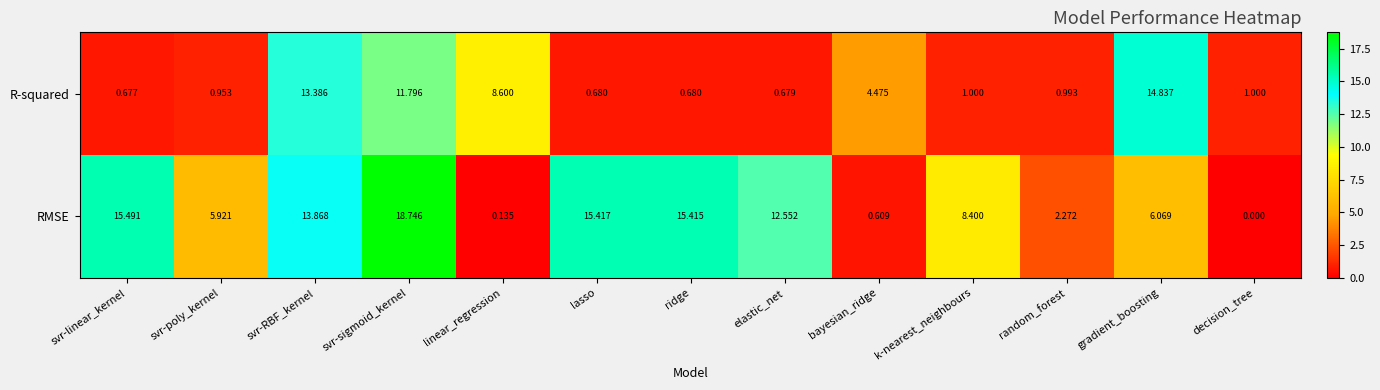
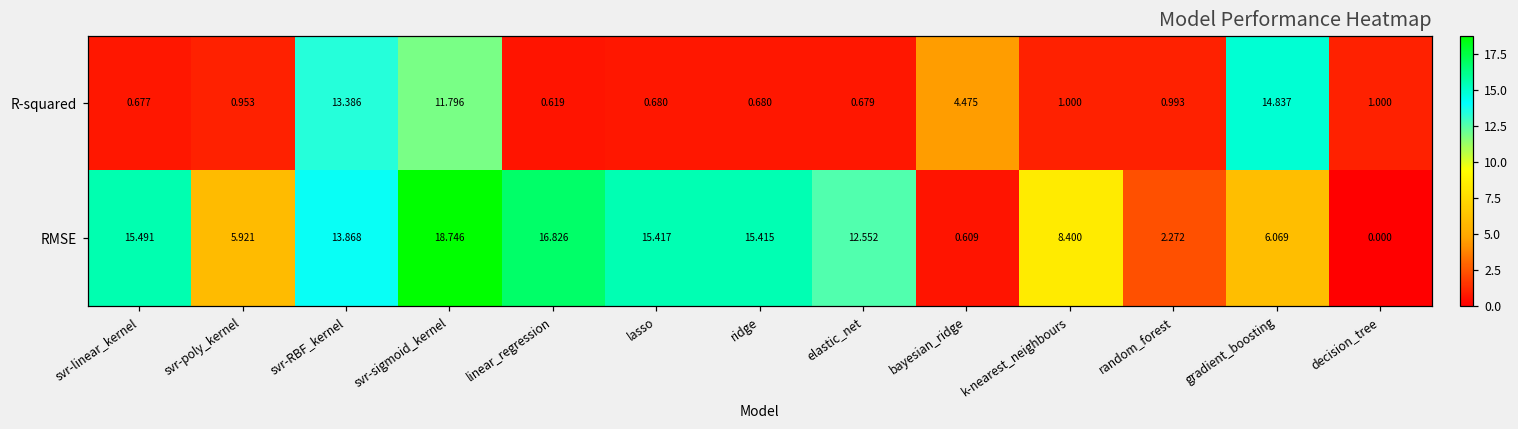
  {
    "R-squared": {
      "svr-linear_kernel": 0.677,
      "svr-poly_kernel": 0.953,
      "svr-RBF_kernel": 13.386,
      "svr-sigmoid_kernel": 11.796,
-     "linear_regression": 8.600,
+     "linear_regression": 0.619,
      "lasso": 0.680,
      "ridge": 0.680,
      "elastic_net": 0.679,
      "bayesian_ridge": 4.475,
      "k-nearest_neighbours": 1.000,
      "random_forest": 0.993,
      "gradient_boosting": 14.837,
      "decision_tree": 1.000
    },
    "RMSE": {
      "svr-linear_kernel": 15.491,
      "svr-poly_kernel": 5.921,
      "svr-RBF_kernel": 13.868,
      "svr-sigmoid_kernel": 18.746,
-     "linear_regression": 0.135,
+     "linear_regression": 16.826,
      "lasso": 15.417,
      "ridge": 15.415,
      "elastic_net": 12.552,
      "bayesian_ridge": 0.609,
      "k-nearest_neighbours": 8.400,
      "random_forest": 2.272,
      "gradient_boosting": 6.069,
      "decision_tree": 0.000
    }
  }
